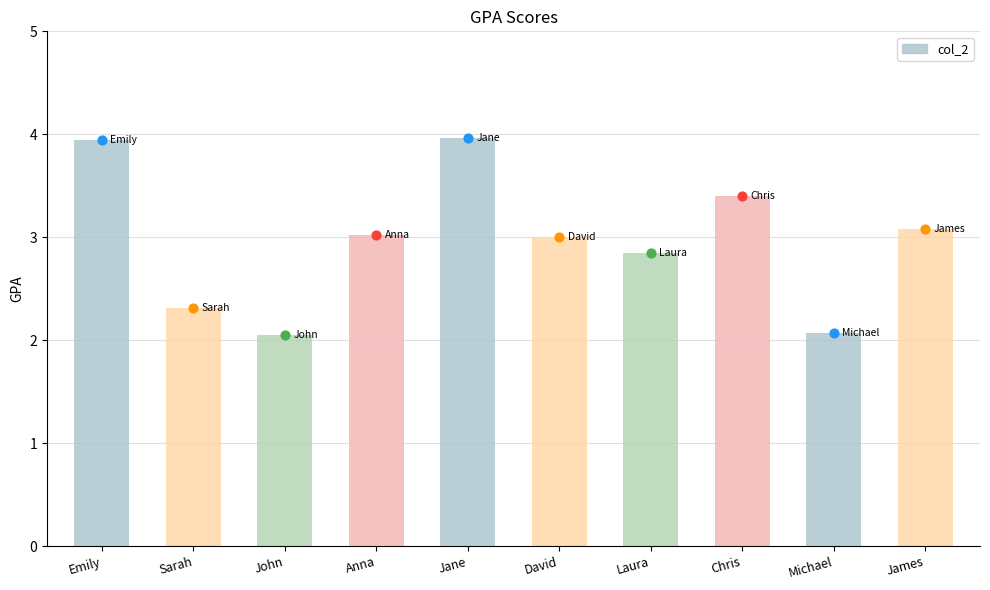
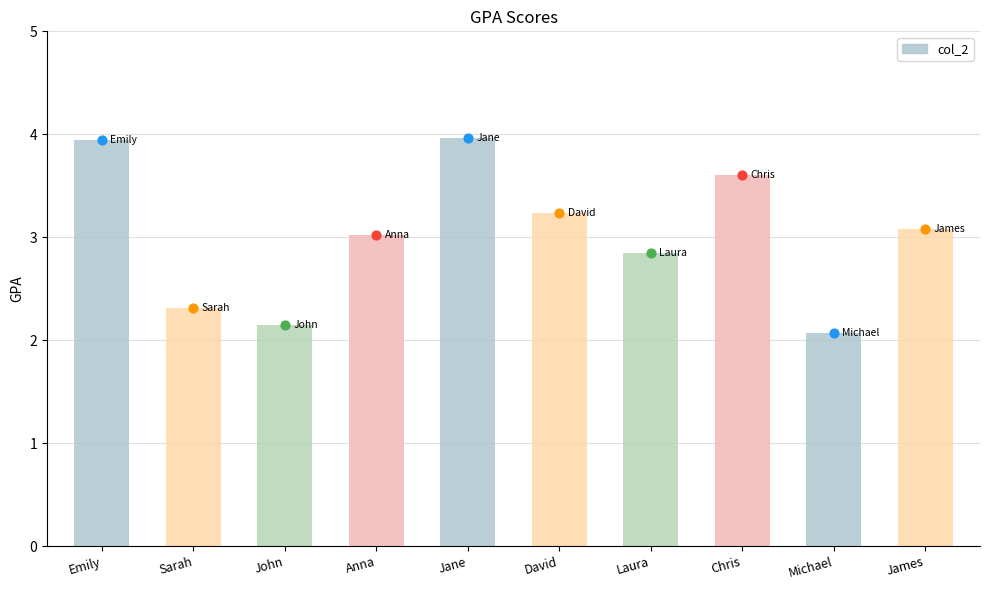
  {
    "col_2": {
      "Emily": 3.94,
      "Sarah": 2.31,
-     "John": 2.05,
+     "John": 2.15,
      "Anna": 3.02,
      "Jane": 3.96,
-     "David": 3.00,
+     "David": 3.24,
      "Laura": 2.85,
-     "Chris": 3.4,
+     "Chris": 3.6,
      "Michael": 2.07,
      "James": 3.08
    }
  }
